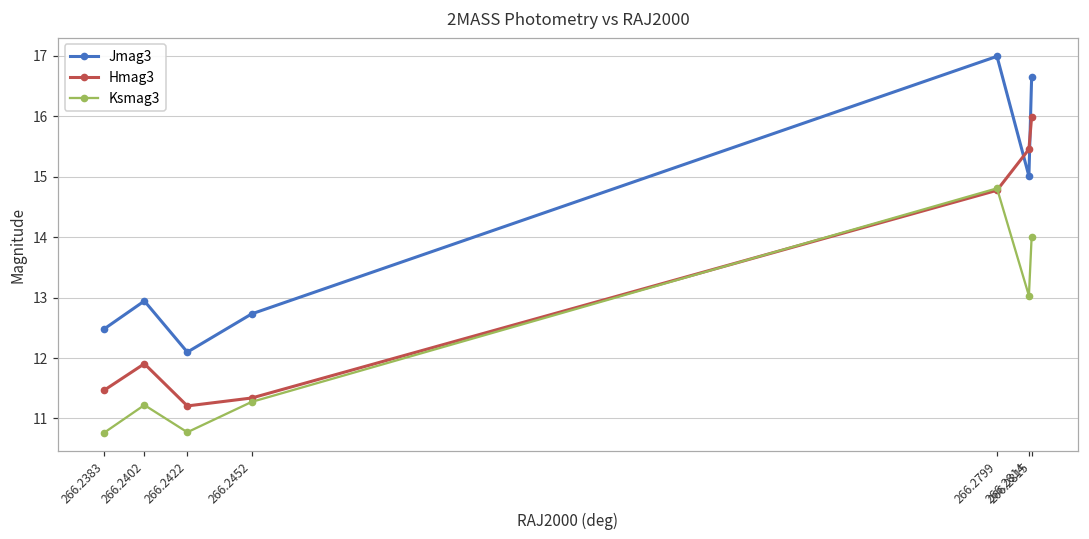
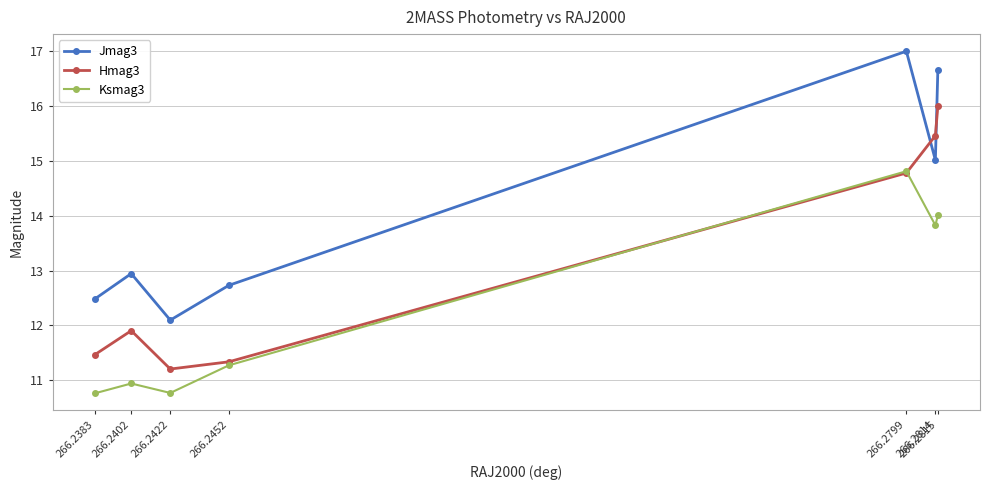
  {
    "Jmag3": {
      "266.2383": 12.5,
      "266.2402": 12.9,
      "266.2422": 12.1,
      "266.2452": 12.7,
      "266.2799": 17.0,
      "266.2814": 15.0,
      "266.2815": 16.6
    },
    "Hmag3": {
      "266.2383": 11.5,
      "266.2402": 11.9,
      "266.2422": 11.2,
      "266.2452": 11.3,
      "266.2814": 15.5,
      "266.2815": 16.0
    },
    "Ksmag3": {
      "266.2383": 10.8,
-     "266.2402": 11.2,
+     "266.2402": 10.9,
      "266.2422": 10.8,
      "266.2452": 11.3,
-     "266.2814": 13.0,
+     "266.2814": 13.8,
      "266.2815": 14.0
    }
  }
